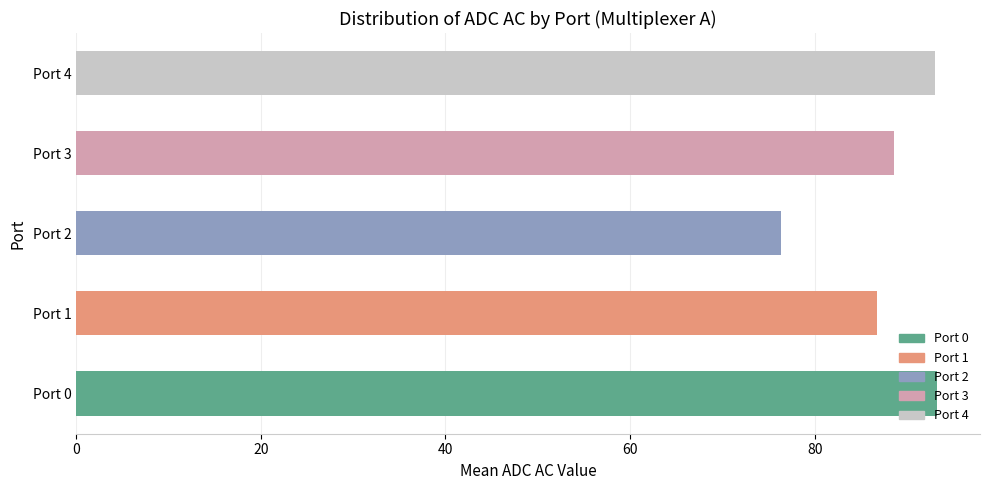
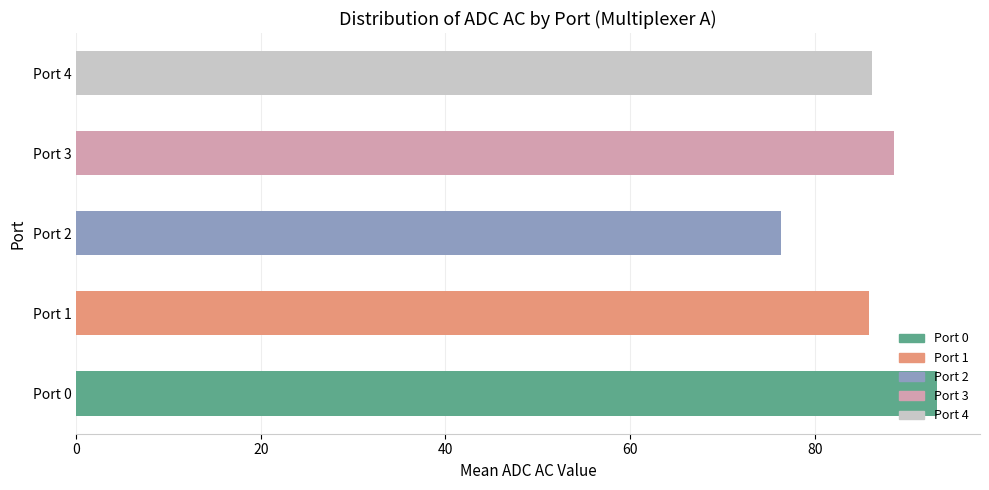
  {
-   "Port 4": 93,
+   "Port 4": 86,
    "Port 3": 89,
    "Port 2": 76,
-   "Port 1": 87,
+   "Port 1": 86,
    "Port 0": 93
  }
